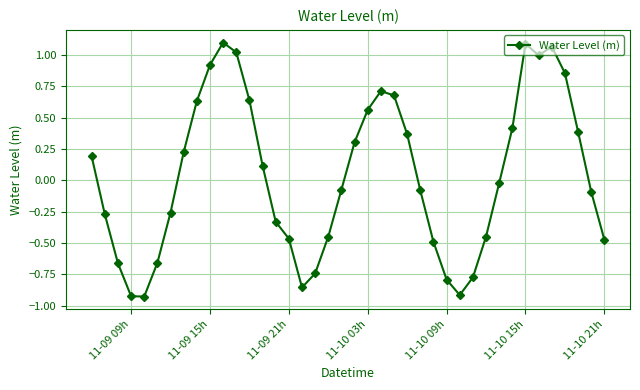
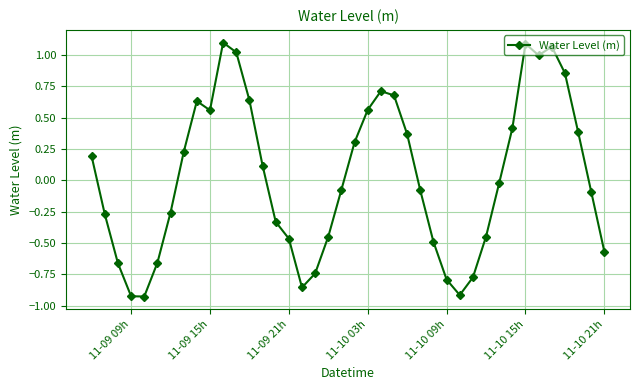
  {
    "11-09 09h": -0.92,
-   "11-09 15h": 0.92,
+   "11-09 15h": 0.56,
    "11-09 21h": -0.46,
    "11-10 03h": 0.56,
    "11-10 09h": -0.79,
-   "11-10 21h": -0.47
+   "11-10 21h": -0.57
  }
